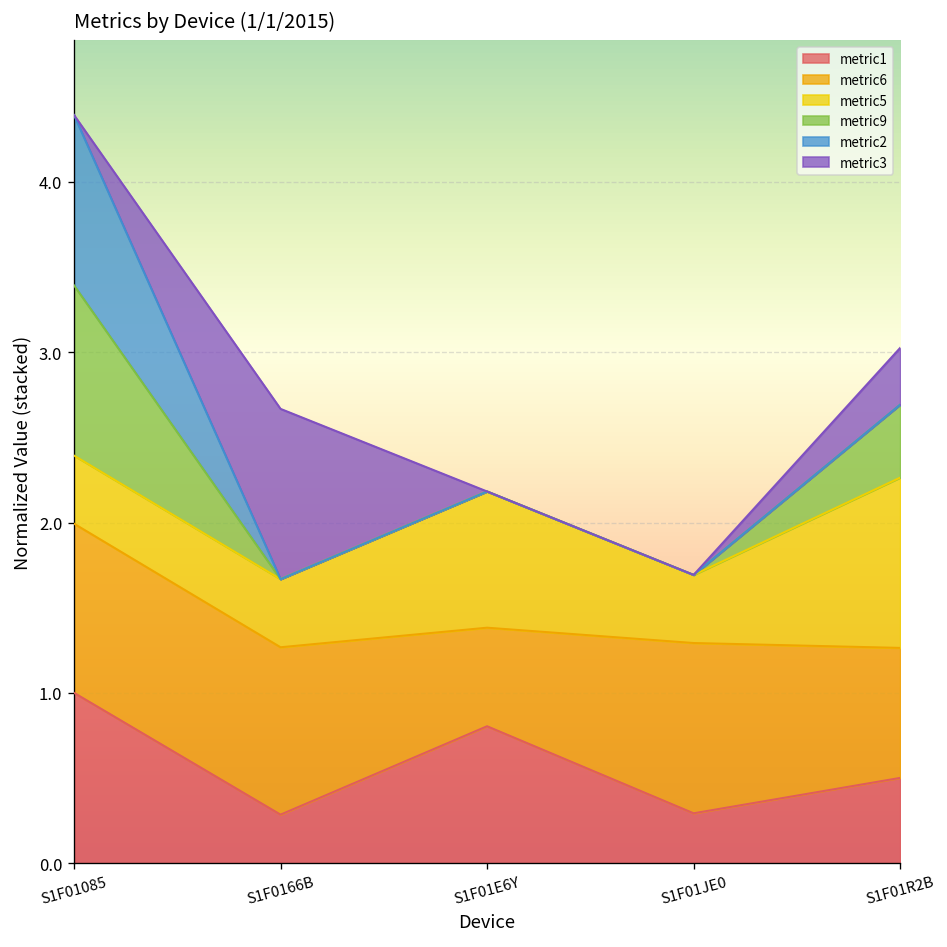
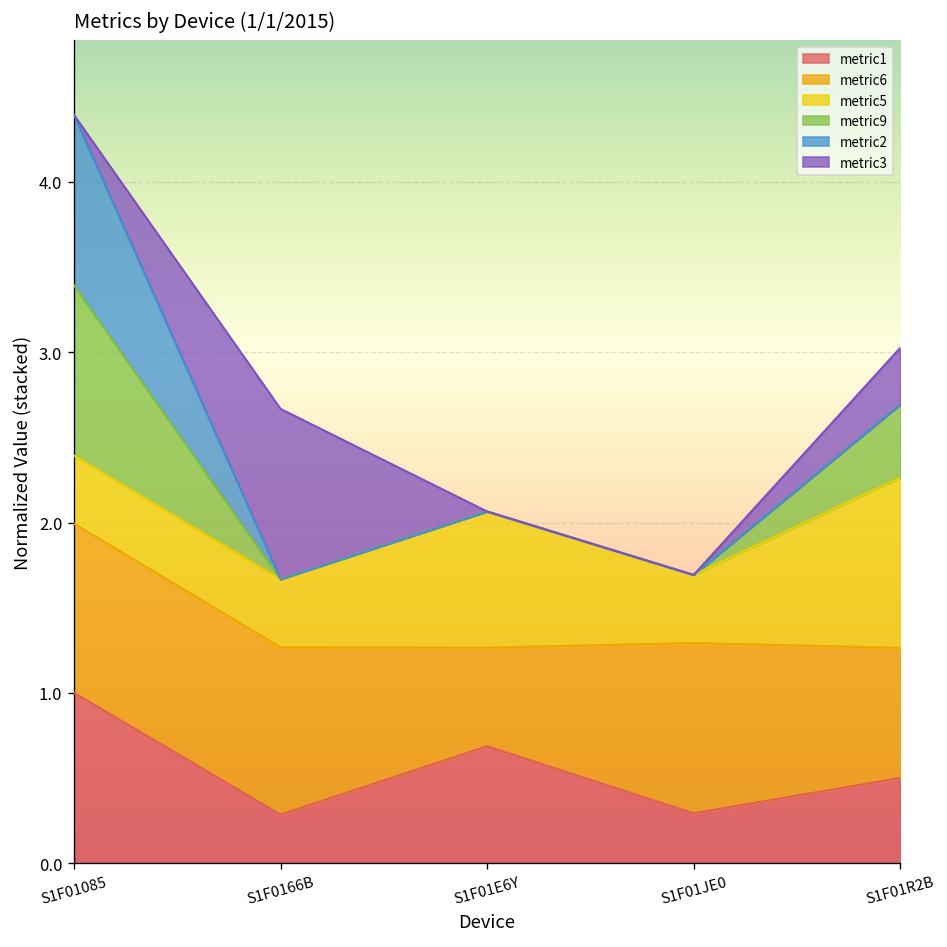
  {
    "metric1": {
      "S1F01085": 1.00,
      "S1F0166B": 0.28,
-     "S1F01E6Y": 0.80,
+     "S1F01E6Y": 0.69,
      "S1F01JE0": 0.29,
      "S1F01R2B": 0.50
    },
    "metric9": {
      "S1F01085": 1.00
    },
    "metric3": {
      "S1F0166B": 1.00,
      "S1F01R2B": 0.33
    }
  }
